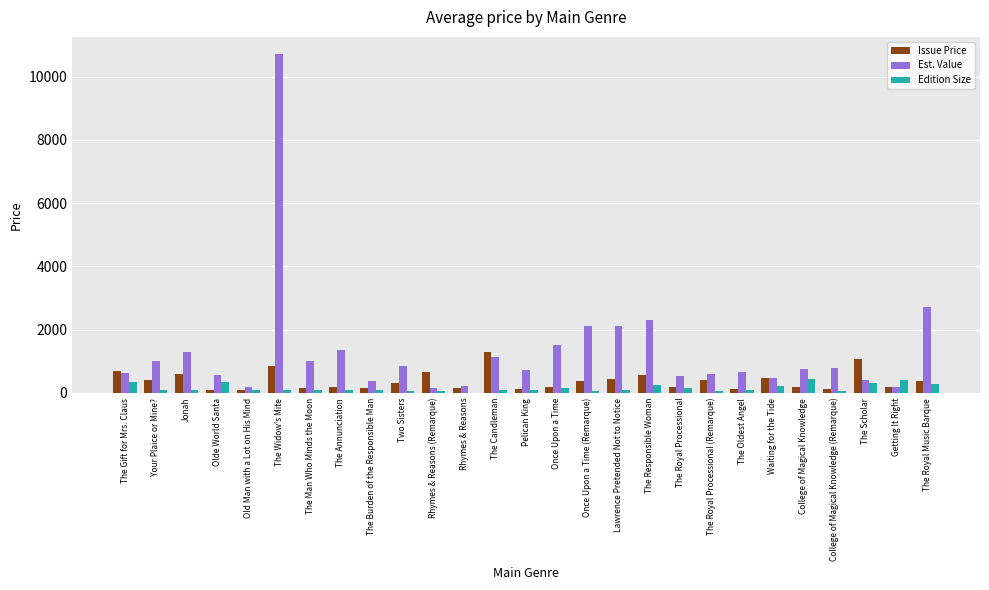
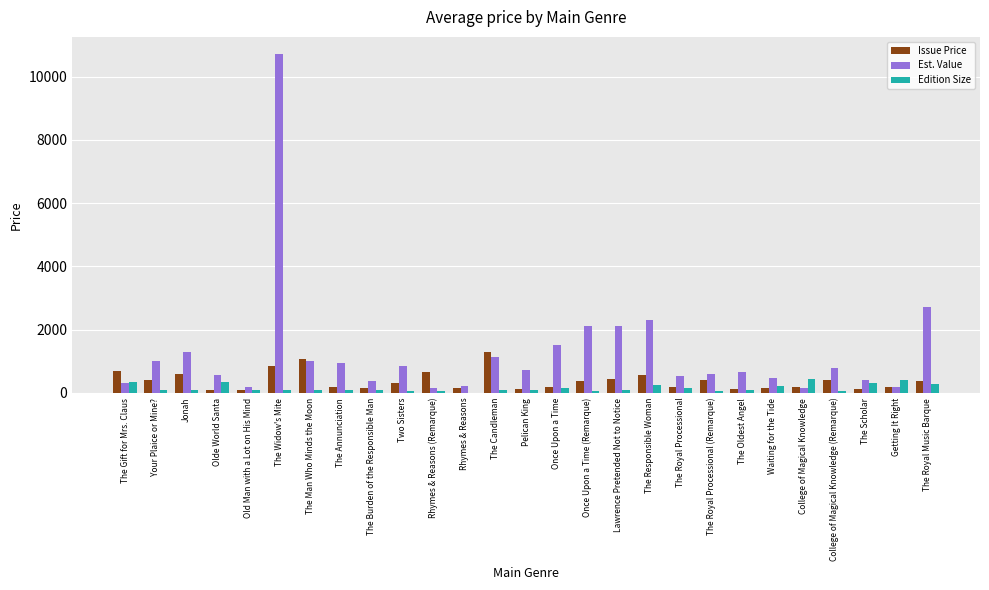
  {
    "Issue Price": {
      "The Gift for Mrs. Claus": 700,
      "Your Plaice or Mine?": 400,
      "Jonah": 600,
      "Olde World Santa": 100,
      "Old Man with a Lot on His Mind": 100,
      "The Widow's Mite": 800,
-     "The Man Who Minds the Moon": 100,
+     "The Man Who Minds the Moon": 1100,
      "The Annunciation": 200,
      "The Burden of the Responsible Man": 100,
      "Two Sisters": 300,
      "Rhymes & Reasons (Remarque)": 700,
      "Rhymes & Reasons": 200,
      "The Candleman": 1300,
      "Pelican King": 100,
      "Once Upon a Time": 200,
      "Once Upon a Time (Remarque)": 400,
      "Lawrence Pretended Not to Notice": 400,
      "The Responsible Woman": 600,
      "The Royal Processional": 200,
      "The Royal Processional (Remarque)": 400,
      "The Oldest Angel": 100,
-     "Waiting for the Tide": 500,
+     "Waiting for the Tide": 200,
      "College of Magical Knowledge": 200,
-     "College of Magical Knowledge (Remarque)": 100,
-     "The Scholar": 1100,
+     "College of Magical Knowledge (Remarque)": 400,
+     "The Scholar": 100,
      "Getting It Right": 200,
      "The Royal Music Barque": 400
    },
    "Est. Value": {
-     "The Gift for Mrs. Claus": 600,
+     "The Gift for Mrs. Claus": 300,
      "Your Plaice or Mine?": 1000,
      "Jonah": 1300,
      "Olde World Santa": 600,
      "Old Man with a Lot on His Mind": 200,
      "The Widow's Mite": 10700,
      "The Man Who Minds the Moon": 1000,
-     "The Annunciation": 1400,
+     "The Annunciation": 900,
      "The Burden of the Responsible Man": 400,
      "Two Sisters": 900,
      "Rhymes & Reasons (Remarque)": 200,
      "Rhymes & Reasons": 200,
      "The Candleman": 1100,
      "Pelican King": 700,
      "Once Upon a Time": 1500,
      "Once Upon a Time (Remarque)": 2100,
      "Lawrence Pretended Not to Notice": 2100,
      "The Responsible Woman": 2300,
      "The Royal Processional": 500,
      "The Royal Processional (Remarque)": 600,
      "The Oldest Angel": 600,
      "Waiting for the Tide": 500,
-     "College of Magical Knowledge": 700,
+     "College of Magical Knowledge": 100,
      "College of Magical Knowledge (Remarque)": 800,
      "The Scholar": 400,
      "Getting It Right": 200,
      "The Royal Music Barque": 2700
    },
    "Edition Size": {
      "The Gift for Mrs. Claus": 400,
      "Your Plaice or Mine?": 100,
      "Jonah": 100,
      "Olde World Santa": 400,
      "Old Man with a Lot on His Mind": 100,
      "The Widow's Mite": 100,
      "The Man Who Minds the Moon": 100,
      "The Annunciation": 100,
      "The Burden of the Responsible Man": 100,
      "Rhymes & Reasons": 0,
      "The Candleman": 100,
      "Pelican King": 100,
      "Once Upon a Time": 200,
      "Lawrence Pretended Not to Notice": 100,
      "The Responsible Woman": 300,
      "The Royal Processional": 200,
      "The Oldest Angel": 100,
      "Waiting for the Tide": 200,
      "College of Magical Knowledge": 500,
      "The Scholar": 300,
      "Getting It Right": 400,
      "The Royal Music Barque": 300
    }
  }
